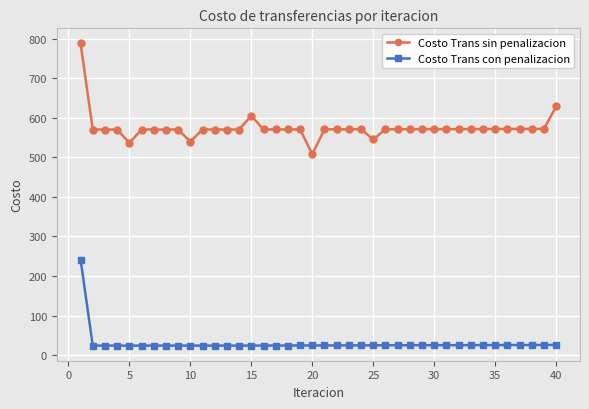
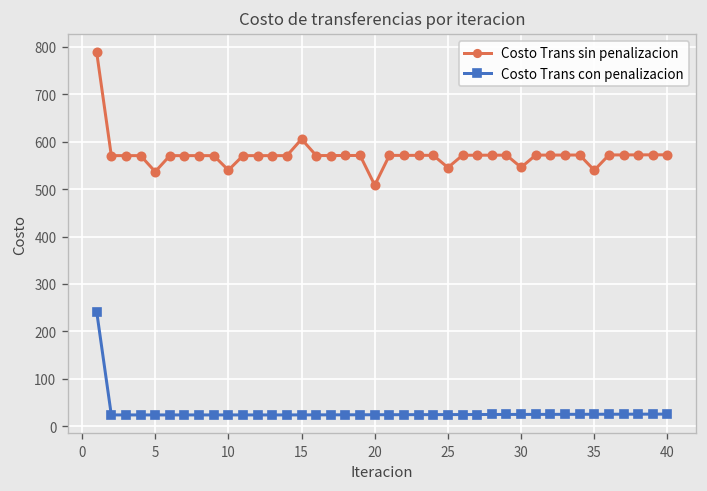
  {
    "Costo Trans sin penalizacion": {
      "5": 540,
      "10": 540,
      "15": 610,
      "20": 510,
      "25": 550,
-     "30": 570,
-     "35": 570,
-     "40": 630
+     "30": 550,
+     "35": 540,
+     "40": 570
    },
    "Costo Trans con penalizacion": {
      "5": 20,
      "10": 20,
      "15": 20,
      "20": 20,
      "25": 20,
      "30": 30,
      "35": 30,
      "40": 30
    }
  }
